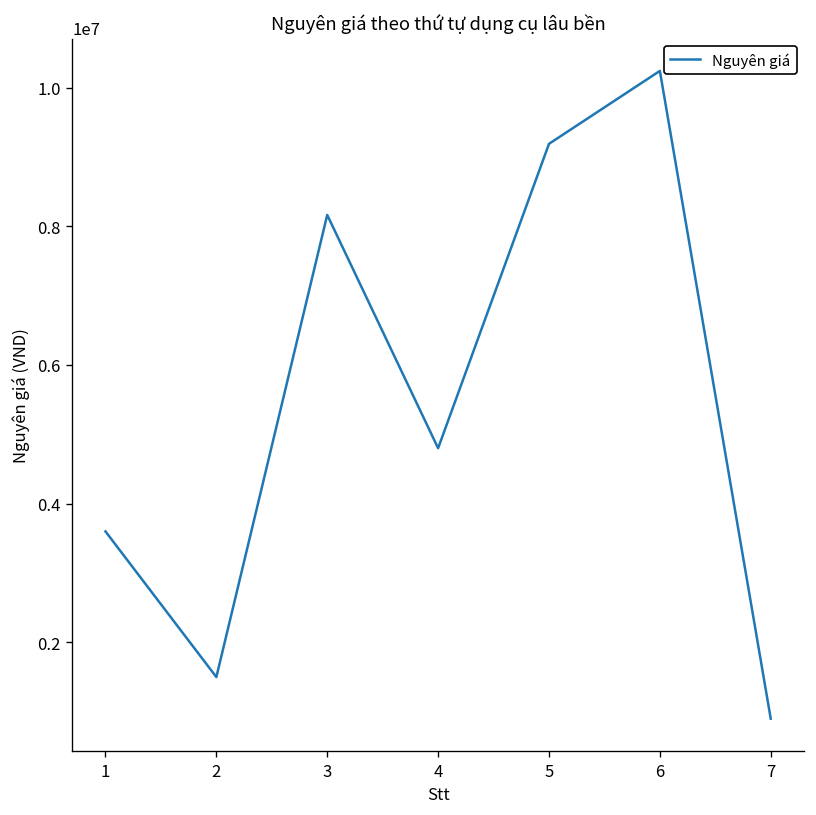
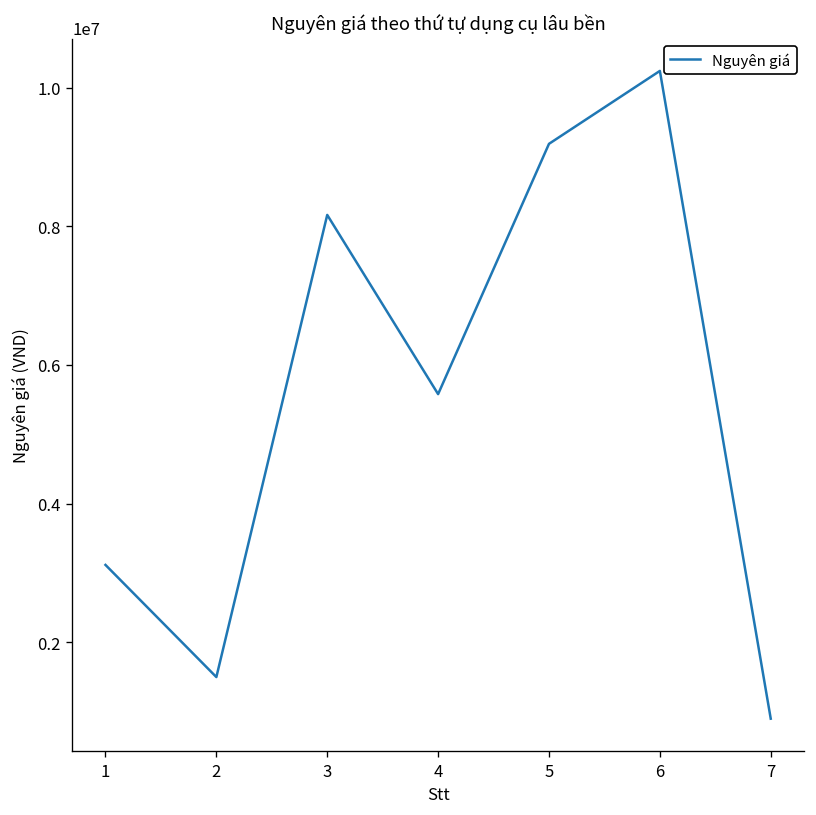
  {
-   "1": 3600000,
+   "1": 3100000,
    "2": 1500000,
    "3": 8200000,
-   "4": 4800000,
+   "4": 5600000,
    "5": 9200000,
    "6": 10200000,
    "7": 900000
  }
